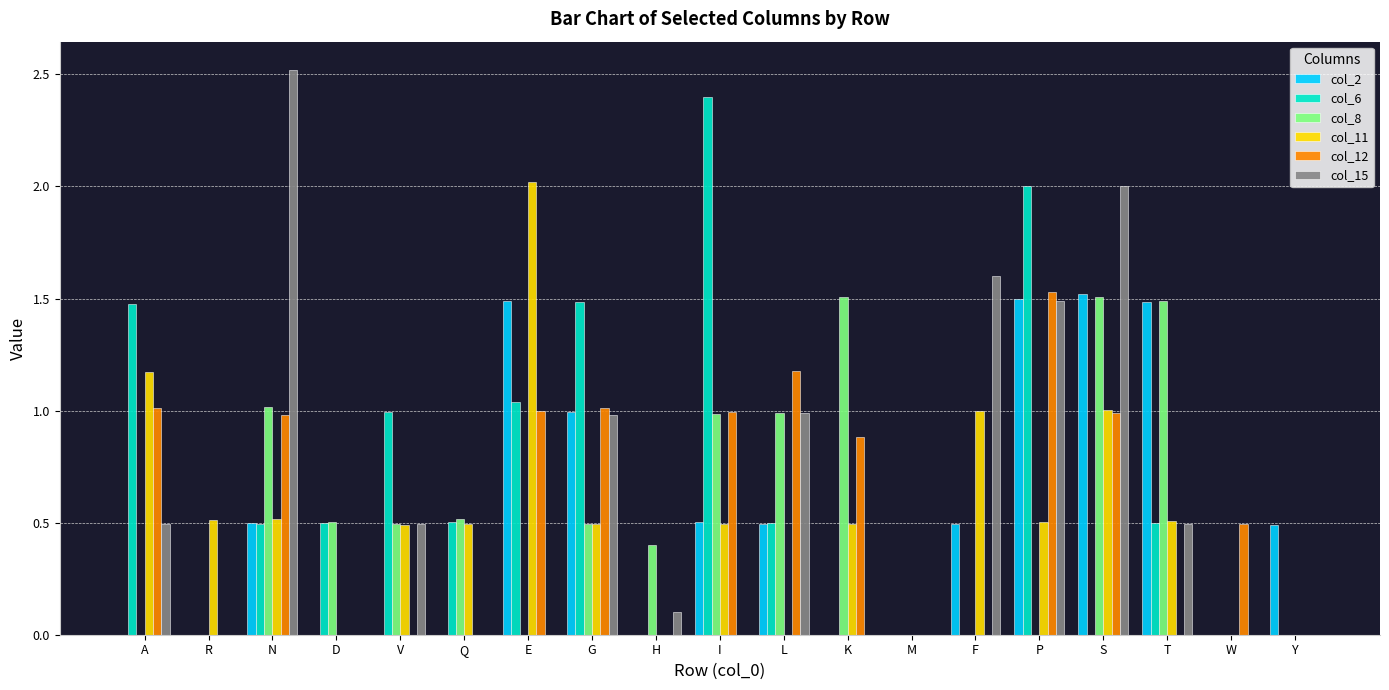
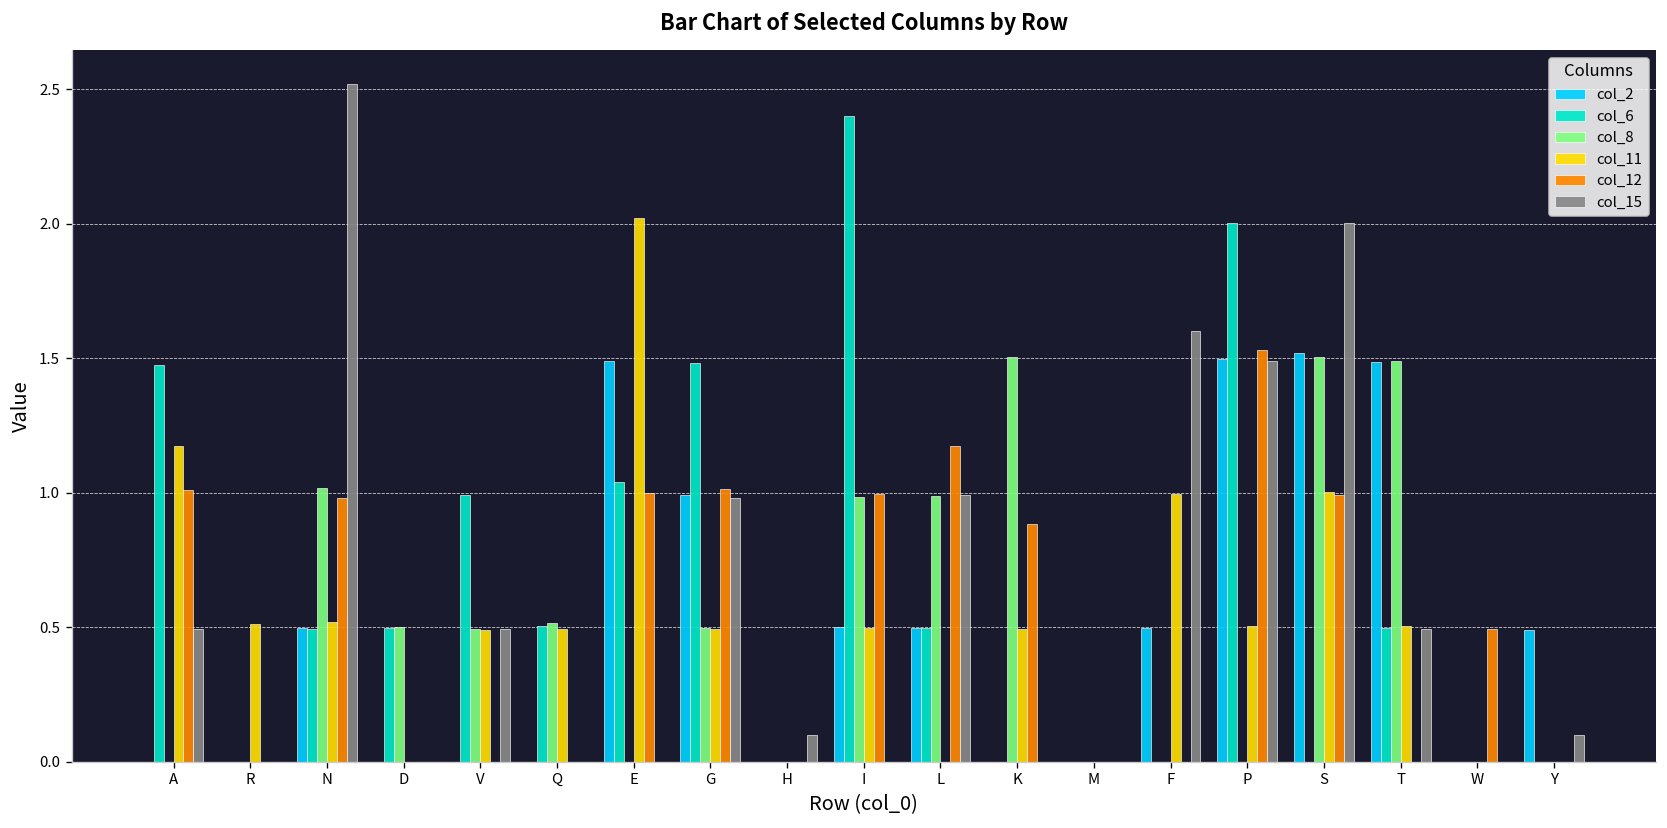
  {
    "col_2": {
      "A": 0.0,
      "R": 0.0,
      "N": 0.5,
      "D": 0.0,
      "V": 0.0,
      "Q": 0.0,
      "E": 1.5,
      "G": 1.0,
      "H": 0.0,
      "I": 0.5,
      "L": 0.5,
      "K": 0.0,
      "M": 0.0,
      "F": 0.5,
      "P": 1.5,
      "S": 1.52,
      "T": 1.49,
      "W": 0.0,
      "Y": 0.5
    },
    "col_6": {
      "A": 1.48,
      "R": 0.0,
      "N": 0.5,
      "D": 0.5,
      "V": 1.0,
      "Q": 0.5,
      "E": 1.04,
      "G": 1.48,
      "H": 0.0,
      "I": 2.4,
      "L": 0.5,
      "K": 0.0,
      "M": 0.0,
      "F": 0.0,
      "P": 2.0,
      "S": 0.0,
      "T": 0.5,
      "W": 0.0,
      "Y": 0.0
    },
    "col_8": {
      "A": 0.0,
      "R": 0.0,
      "N": 1.02,
      "D": 0.5,
      "V": 0.5,
      "Q": 0.52,
      "E": 0.0,
      "G": 0.5,
-     "H": 0.4,
+     "H": 0.0,
      "I": 0.99,
      "L": 0.99,
      "K": 1.5,
      "M": 0.0,
      "F": 0.0,
      "P": 0.0,
      "S": 1.5,
      "T": 1.5,
      "W": 0.0,
      "Y": 0.0
    },
    "col_11": {
      "A": 1.17,
      "R": 0.51,
      "N": 0.52,
      "D": 0.0,
      "V": 0.5,
      "Q": 0.5,
      "E": 2.02,
      "G": 0.5,
      "H": 0.0,
      "I": 0.5,
      "L": 0.0,
      "K": 0.5,
      "M": 0.0,
      "F": 1.0,
      "P": 0.5,
      "S": 1.0,
      "T": 0.5,
      "W": 0.0,
      "Y": 0.0
    },
    "col_12": {
      "A": 1.01,
      "R": 0.0,
      "N": 0.98,
      "D": 0.0,
      "V": 0.0,
      "Q": 0.0,
      "E": 1.0,
      "G": 1.01,
      "H": 0.0,
      "I": 1.0,
      "L": 1.18,
      "K": 0.88,
      "M": 0.0,
      "F": 0.0,
      "P": 1.53,
      "S": 1.0,
      "T": 0.0,
      "W": 0.5,
      "Y": 0.0
    },
    "col_15": {
      "A": 0.5,
      "R": 0.0,
      "N": 2.52,
      "D": 0.0,
      "V": 0.5,
      "Q": 0.0,
      "E": 0.0,
      "G": 0.98,
      "H": 0.1,
      "I": 0.0,
      "L": 1.0,
      "K": 0.0,
      "M": 0.0,
      "F": 1.6,
      "P": 1.5,
      "S": 2.0,
      "T": 0.5,
      "W": 0.0,
-     "Y": 0.0
+     "Y": 0.1
    }
  }
